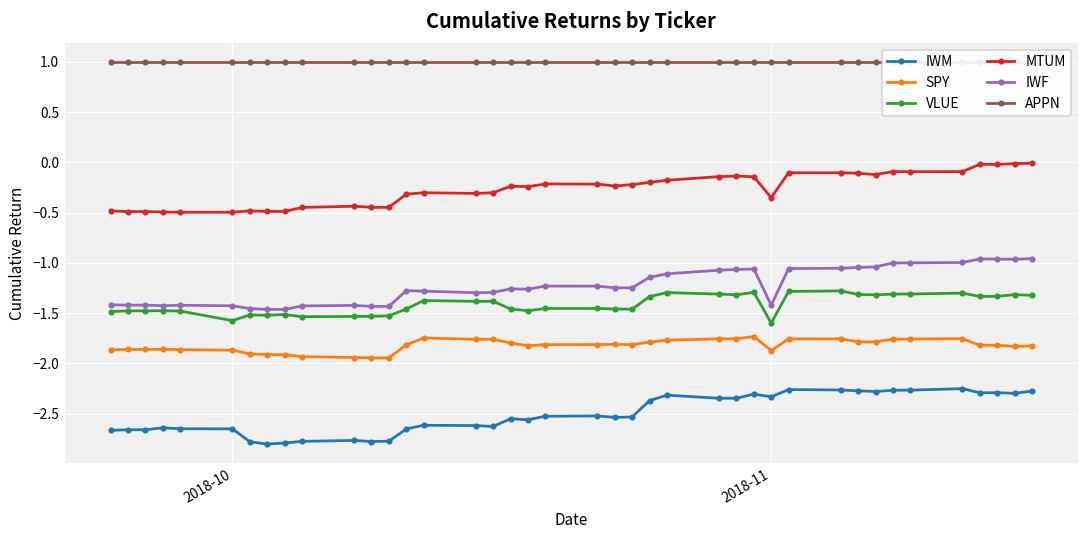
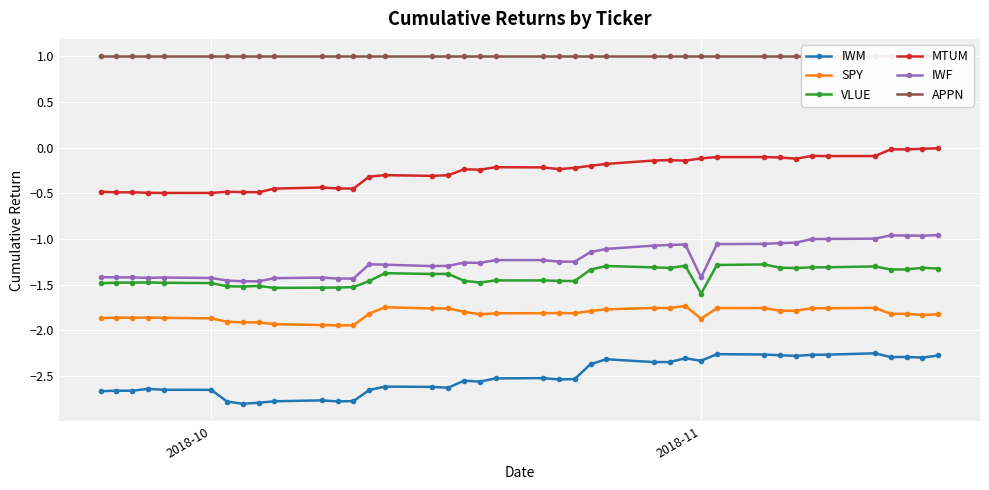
  {
    "IWM": {
      "2018-10": -2.7,
      "2018-11": -2.3
    },
    "SPY": {
      "2018-10": -1.9,
      "2018-11": -1.9
    },
    "VLUE": {
-     "2018-10": -1.6,
+     "2018-10": -1.5,
      "2018-11": -1.6
    },
    "MTUM": {
      "2018-10": -0.5,
-     "2018-11": -0.4
+     "2018-11": -0.1
    },
    "IWF": {
      "2018-10": -1.4,
      "2018-11": -1.4
    },
    "APPN": {
      "2018-10": 1.0,
      "2018-11": 1.0
    }
  }
